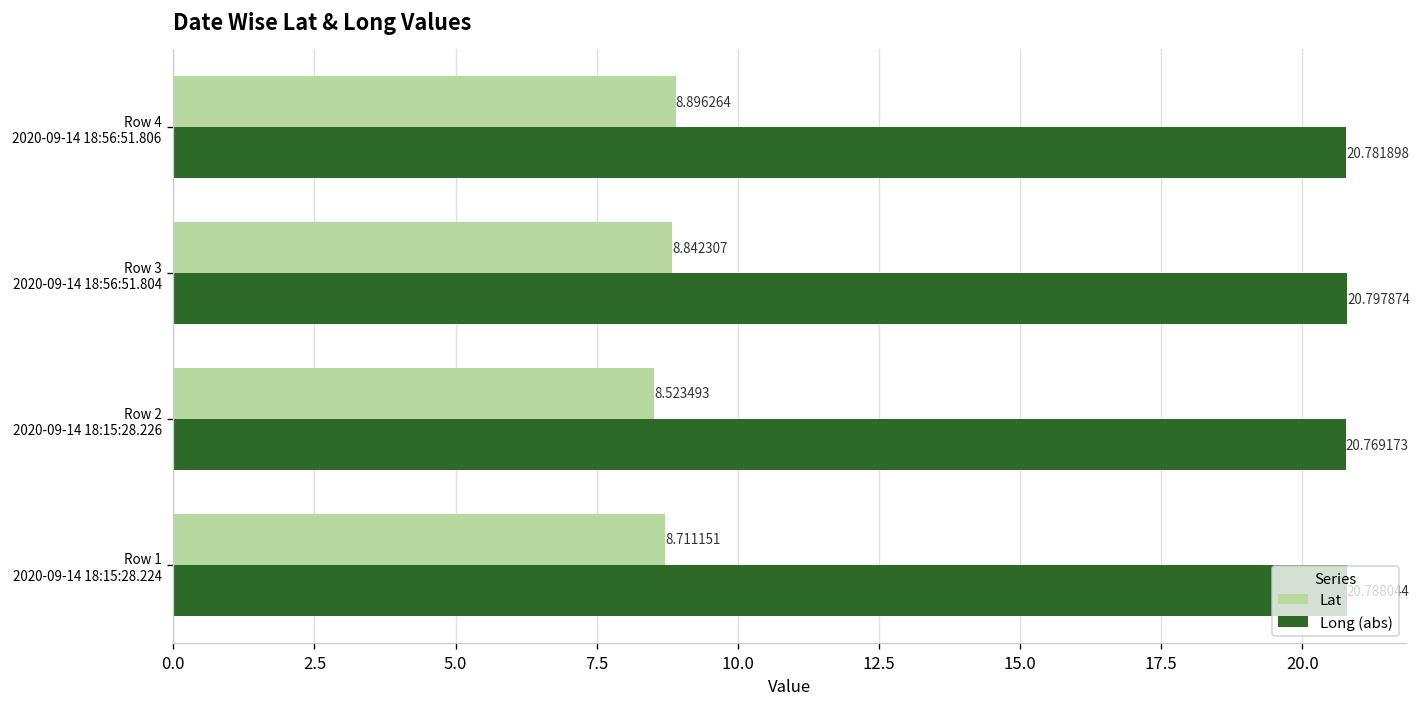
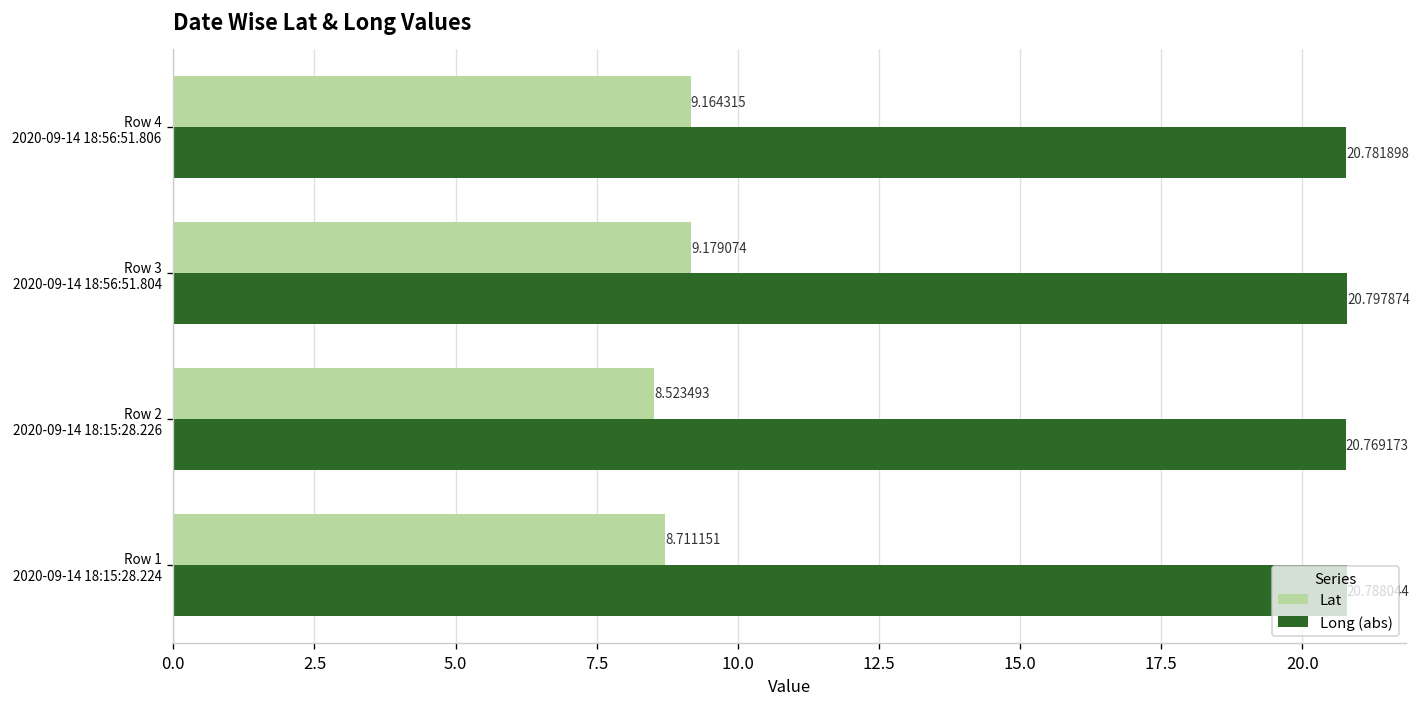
  {
    "Lat": {
-     "Row 4 2020-09-14 18:56:51.806": 8.896264,
-     "Row 3 2020-09-14 18:56:51.804": 8.842307,
+     "Row 4 2020-09-14 18:56:51.806": 9.164315,
+     "Row 3 2020-09-14 18:56:51.804": 9.179074,
      "Row 2 2020-09-14 18:15:28.226": 8.523493,
      "Row 1 2020-09-14 18:15:28.224": 8.711151
    },
    "Long (abs)": {
      "Row 4 2020-09-14 18:56:51.806": 20.781898,
      "Row 3 2020-09-14 18:56:51.804": 20.797874,
      "Row 2 2020-09-14 18:15:28.226": 20.769173
    }
  }
